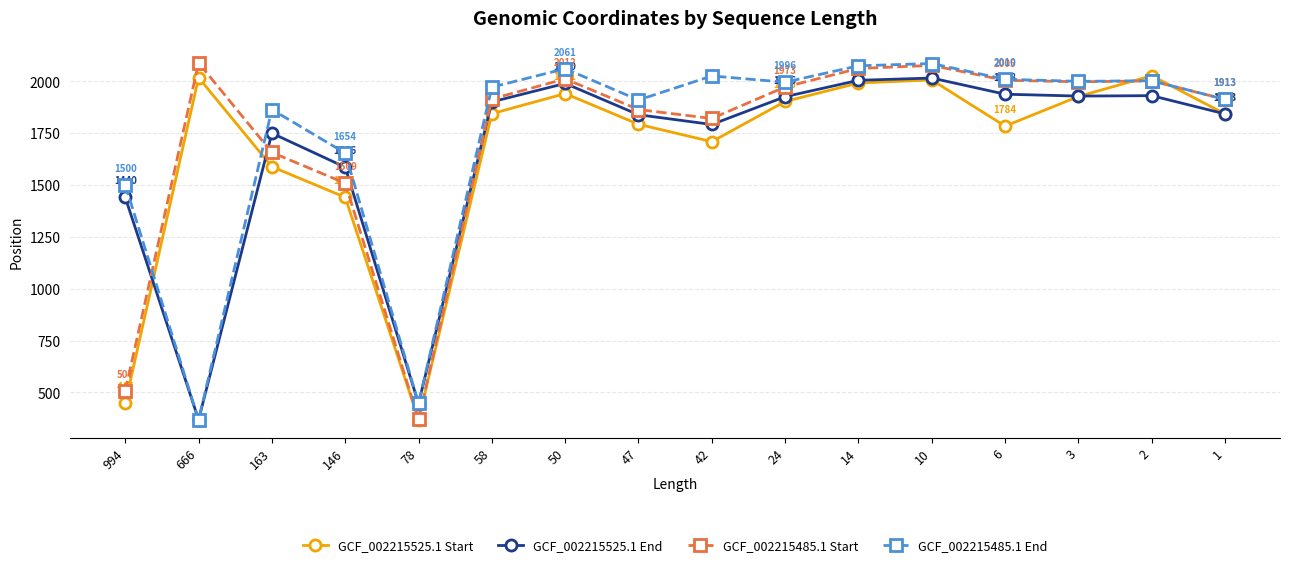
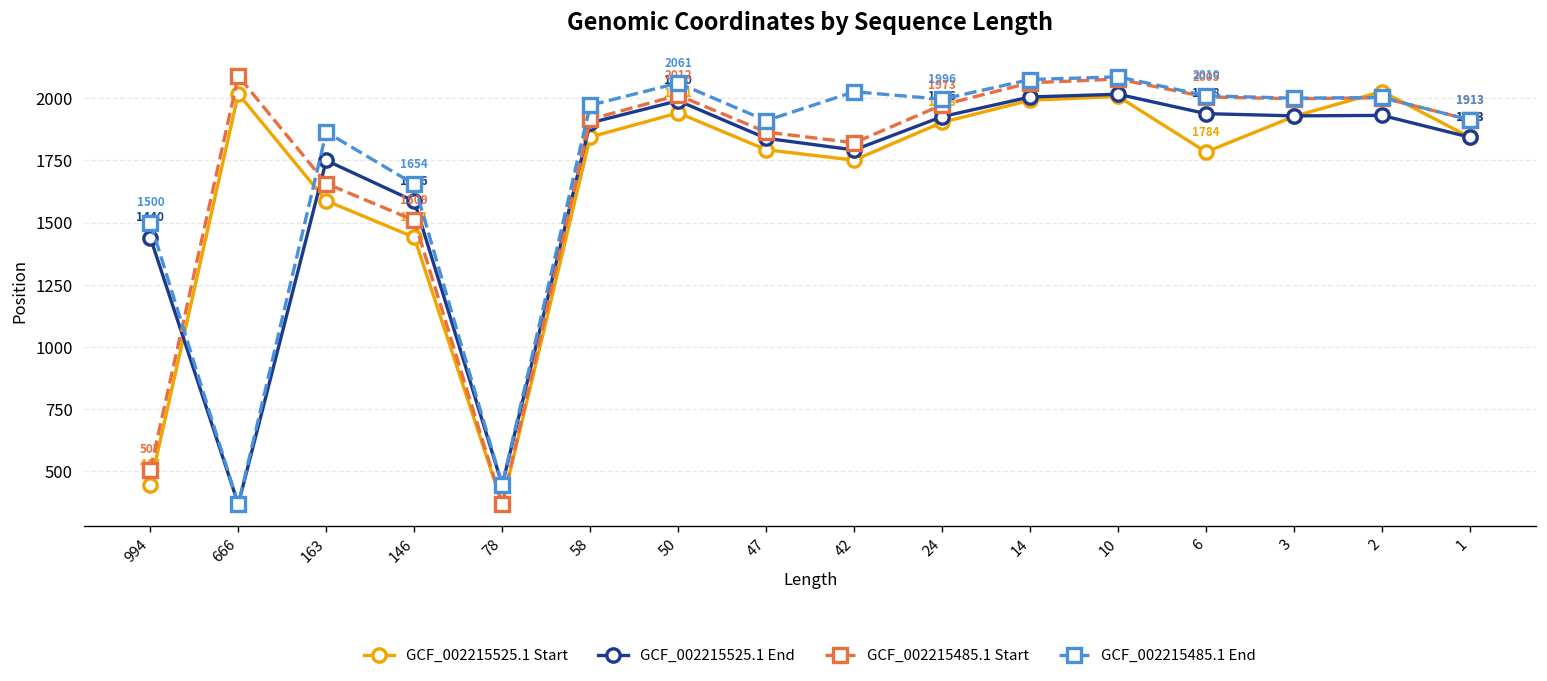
  {
    "GCF_002215525.1 Start": {
      "666": 2020,
      "163": 1590,
      "58": 1840,
      "47": 1790,
-     "42": 1710,
+     "42": 1750,
      "14": 1990,
      "2": 2030
    },
    "GCF_002215525.1 End": {
      "163": 1750,
      "58": 1900,
      "47": 1840,
      "42": 1790,
      "14": 2010,
      "2": 1930
    },
    "GCF_002215485.1 Start": {
      "994": 507
    },
    "GCF_002215485.1 End": {
      "994": 1500,
      "146": 1654,
      "50": 2061
    }
  }
